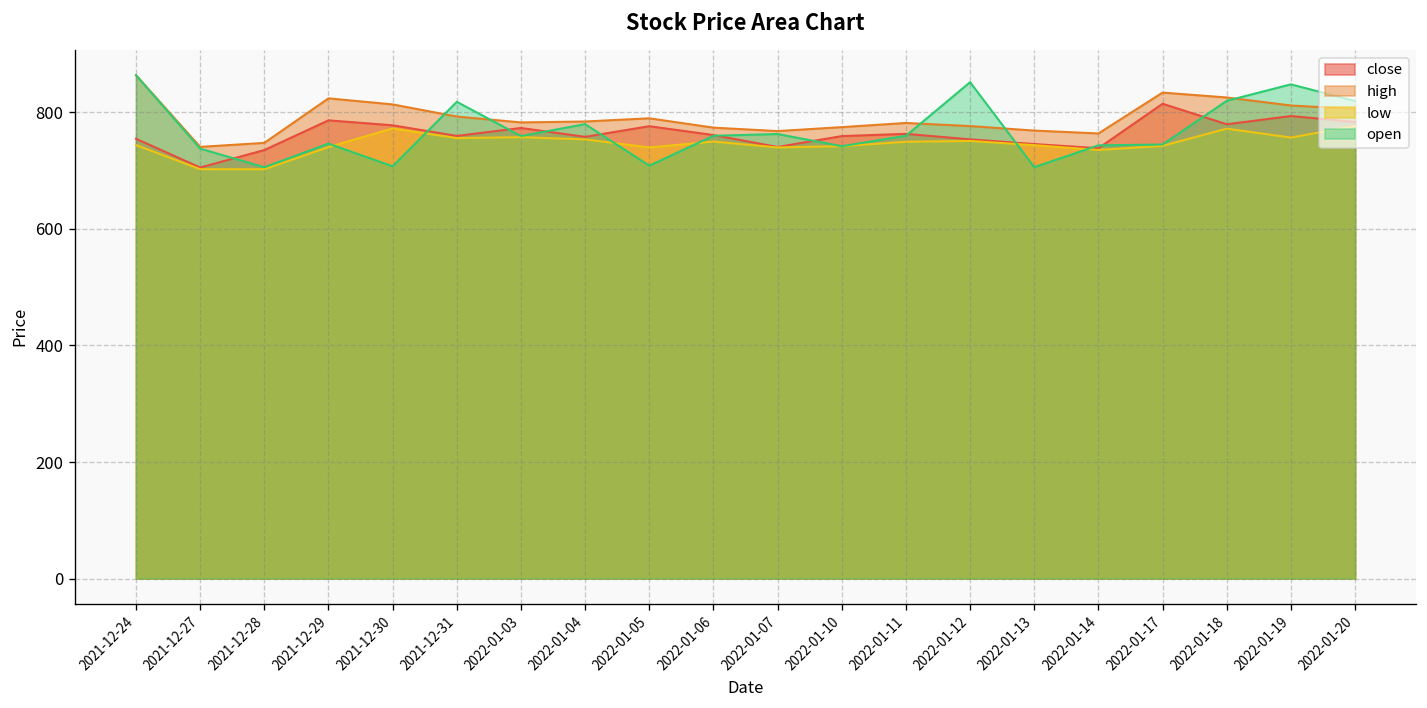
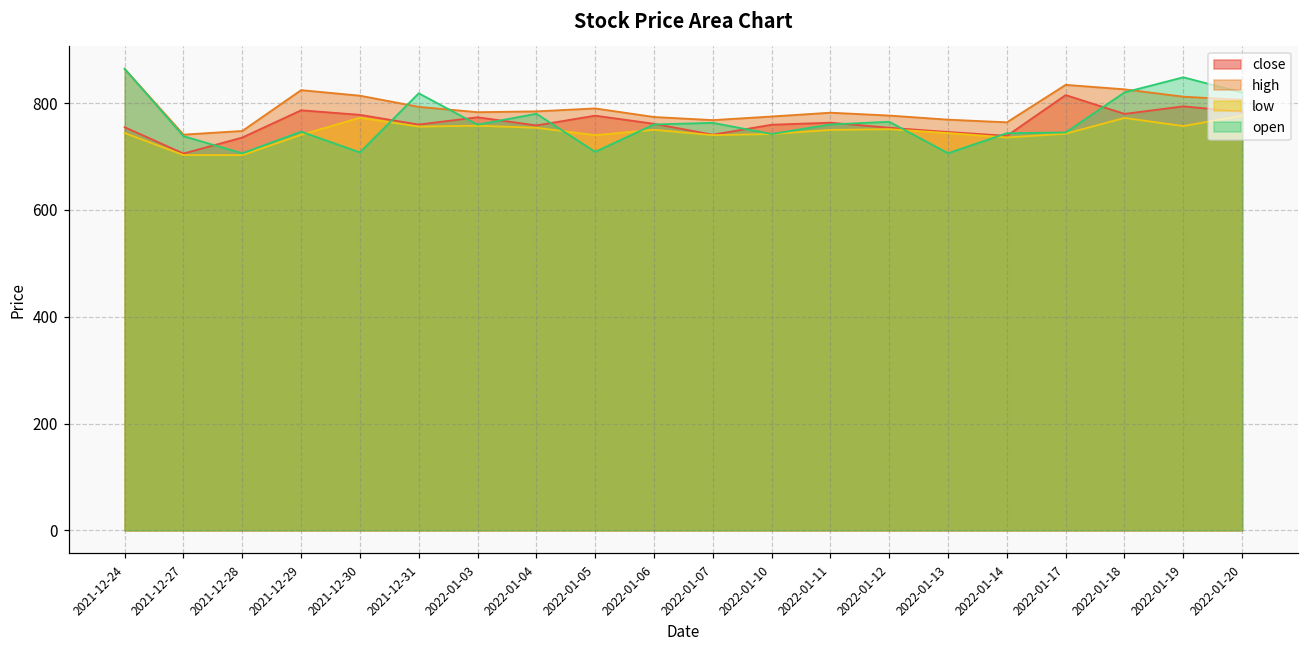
  {
    "open": {
      "2021-12-29": 750,
      "2021-12-30": 710,
      "2021-12-31": 820,
      "2022-01-05": 710,
-     "2022-01-12": 850,
+     "2022-01-12": 770,
      "2022-01-13": 710,
      "2022-01-18": 820,
      "2022-01-19": 850
    }
  }
